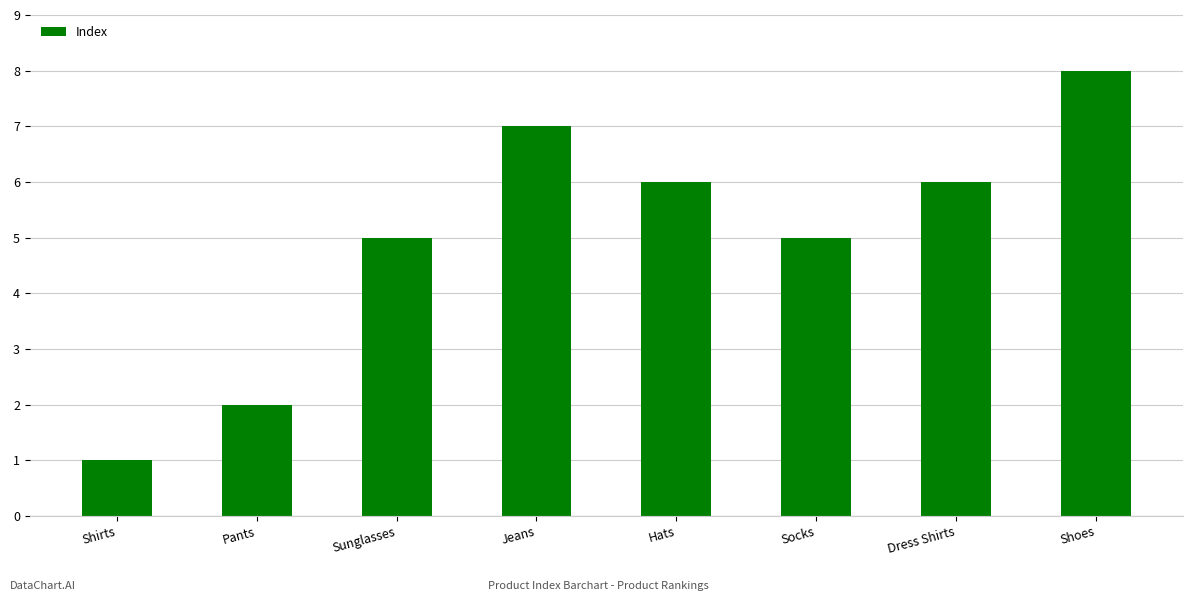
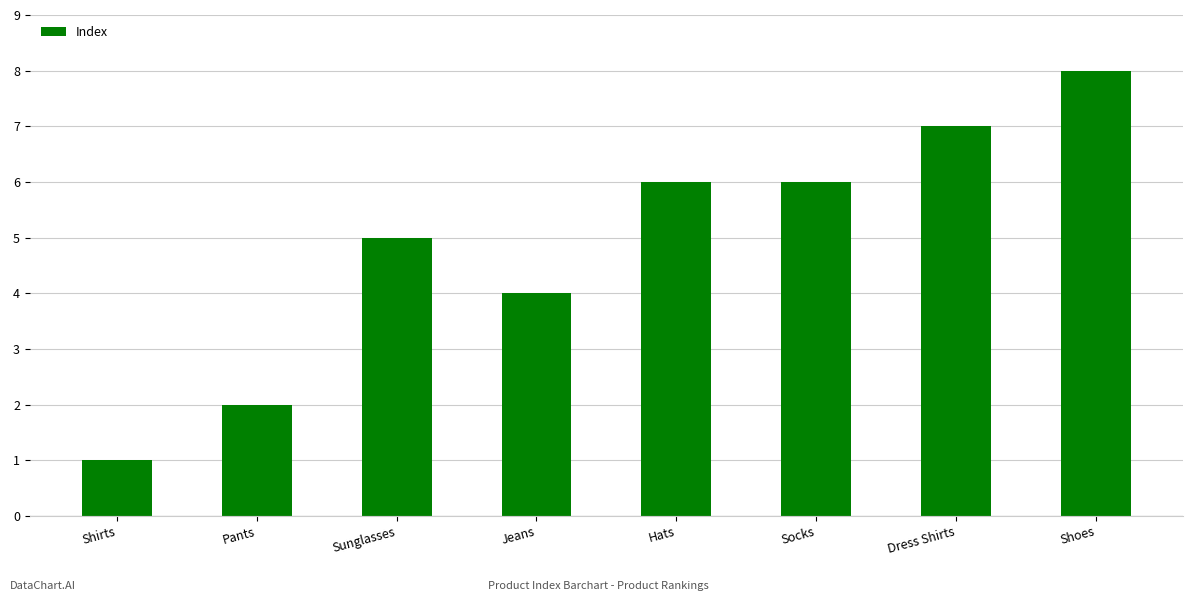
  {
    "Shirts": 1,
    "Pants": 2,
    "Sunglasses": 5,
-   "Jeans": 7,
+   "Jeans": 4,
    "Hats": 6,
-   "Socks": 5,
-   "Dress Shirts": 6,
+   "Socks": 6,
+   "Dress Shirts": 7,
    "Shoes": 8
  }
